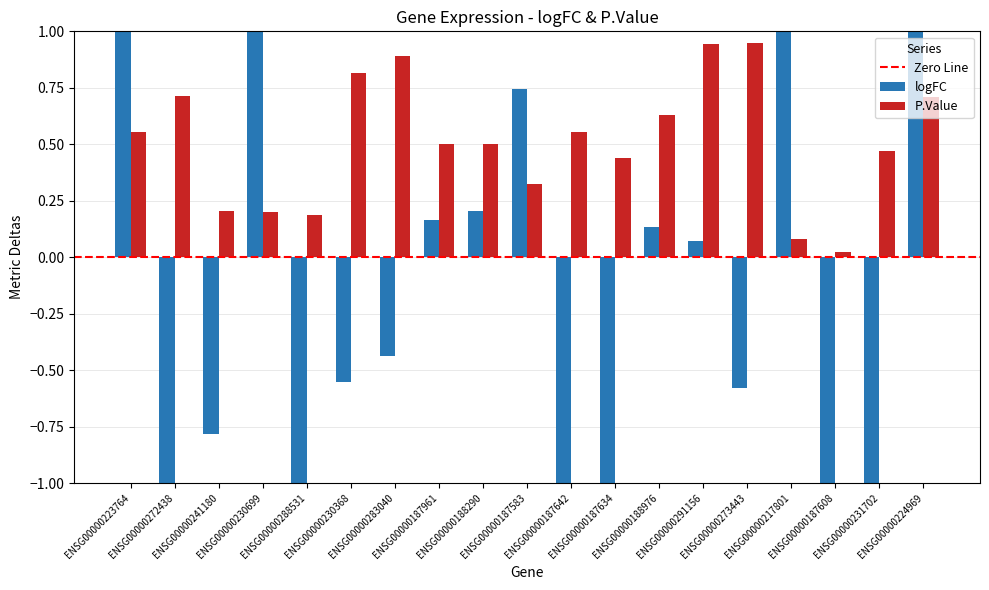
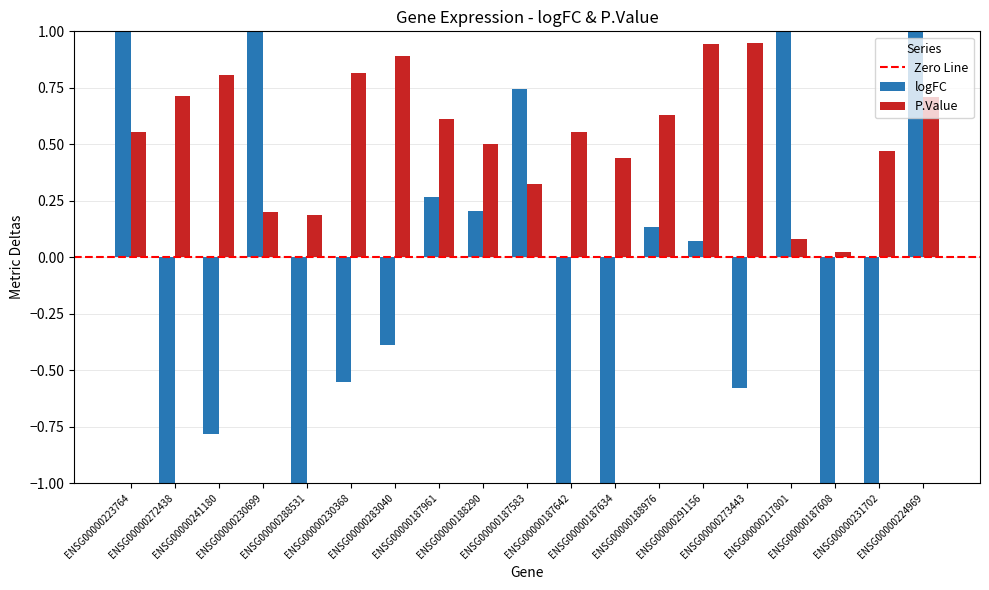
  {
    "logFC": {
      "ENSG00000241180": -0.78,
      "ENSG00000230368": -0.55,
-     "ENSG00000283040": -0.44,
-     "ENSG00000187961": 0.16,
+     "ENSG00000283040": -0.39,
+     "ENSG00000187961": 0.26,
      "ENSG00000188290": 0.20,
      "ENSG00000187583": 0.74,
      "ENSG00000188976": 0.13,
      "ENSG00000291156": 0.07,
      "ENSG00000273443": -0.58
    },
    "P.Value": {
      "ENSG00000223764": 0.55,
      "ENSG00000272438": 0.72,
-     "ENSG00000241180": 0.20,
+     "ENSG00000241180": 0.80,
      "ENSG00000230699": 0.20,
      "ENSG00000288531": 0.19,
      "ENSG00000230368": 0.82,
      "ENSG00000283040": 0.89,
-     "ENSG00000187961": 0.50,
+     "ENSG00000187961": 0.61,
      "ENSG00000188290": 0.50,
      "ENSG00000187583": 0.32,
      "ENSG00000187642": 0.55,
      "ENSG00000187634": 0.44,
      "ENSG00000188976": 0.63,
      "ENSG00000291156": 0.94,
      "ENSG00000273443": 0.95,
      "ENSG00000217801": 0.08,
      "ENSG00000187608": 0.02,
      "ENSG00000231702": 0.47
    }
  }
